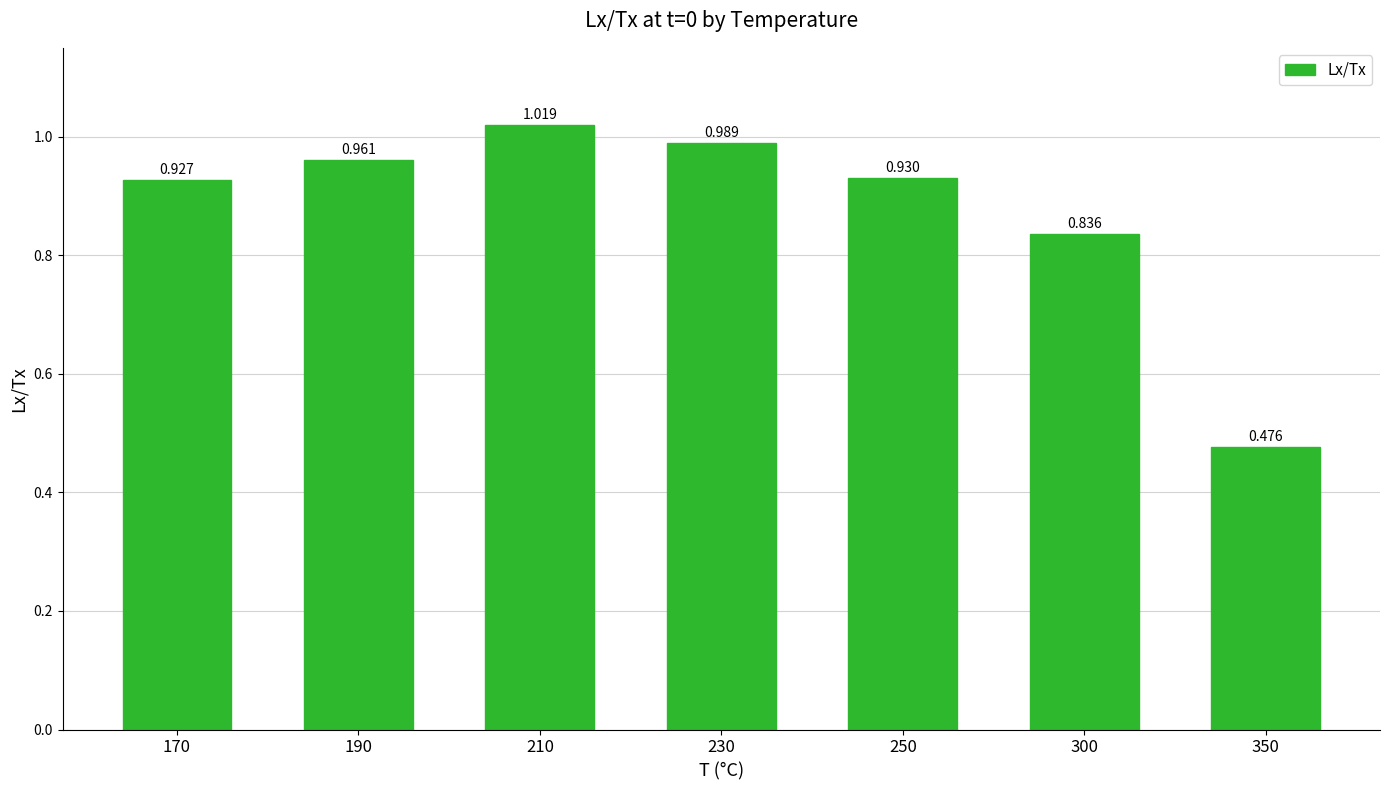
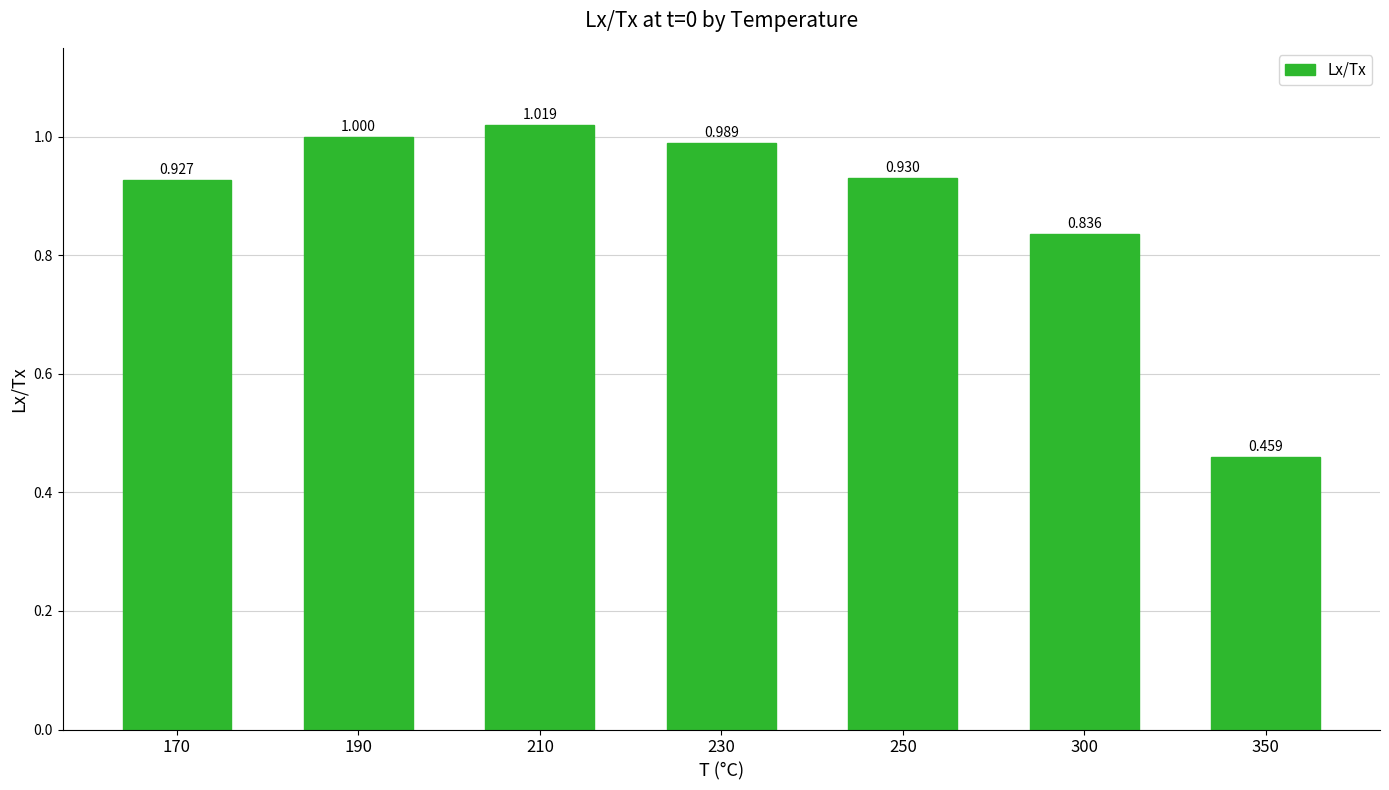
  {
    "170": 0.927,
-   "190": 0.961,
+   "190": 1.000,
    "210": 1.019,
    "230": 0.989,
    "250": 0.930,
    "300": 0.836,
-   "350": 0.476
+   "350": 0.459
  }
